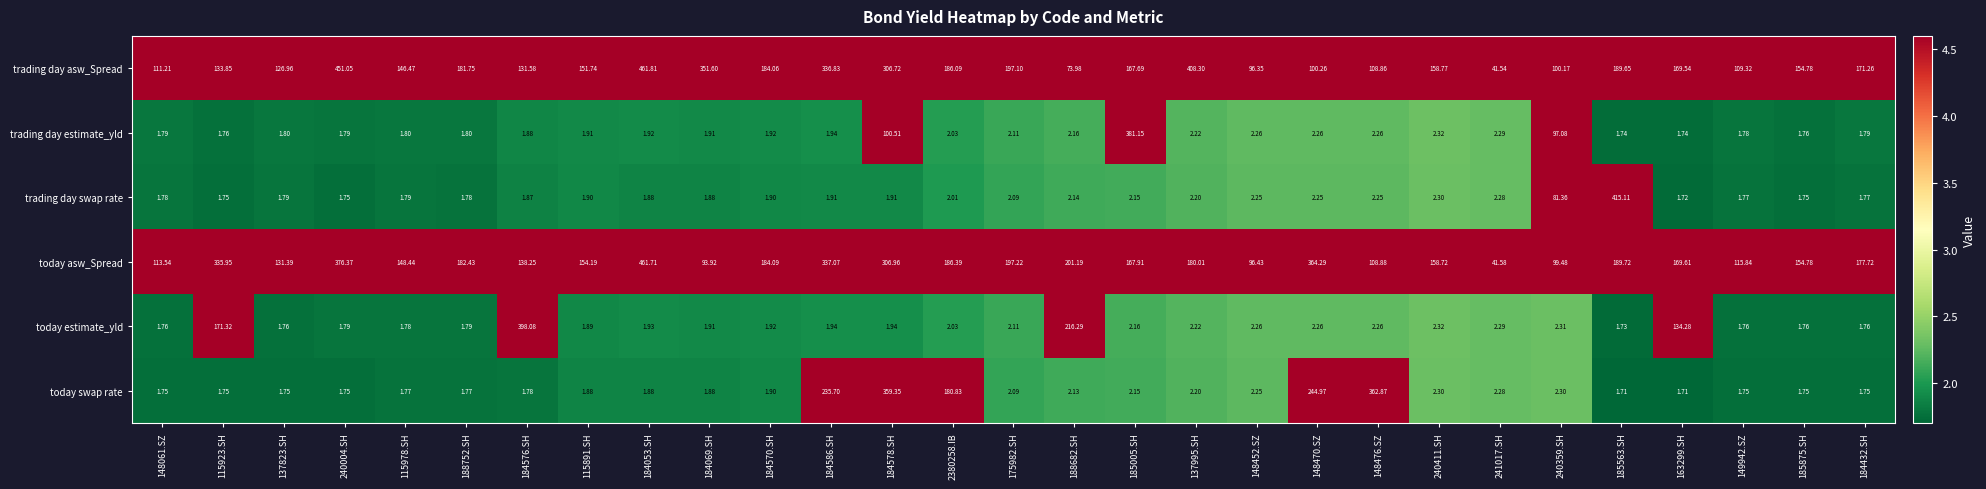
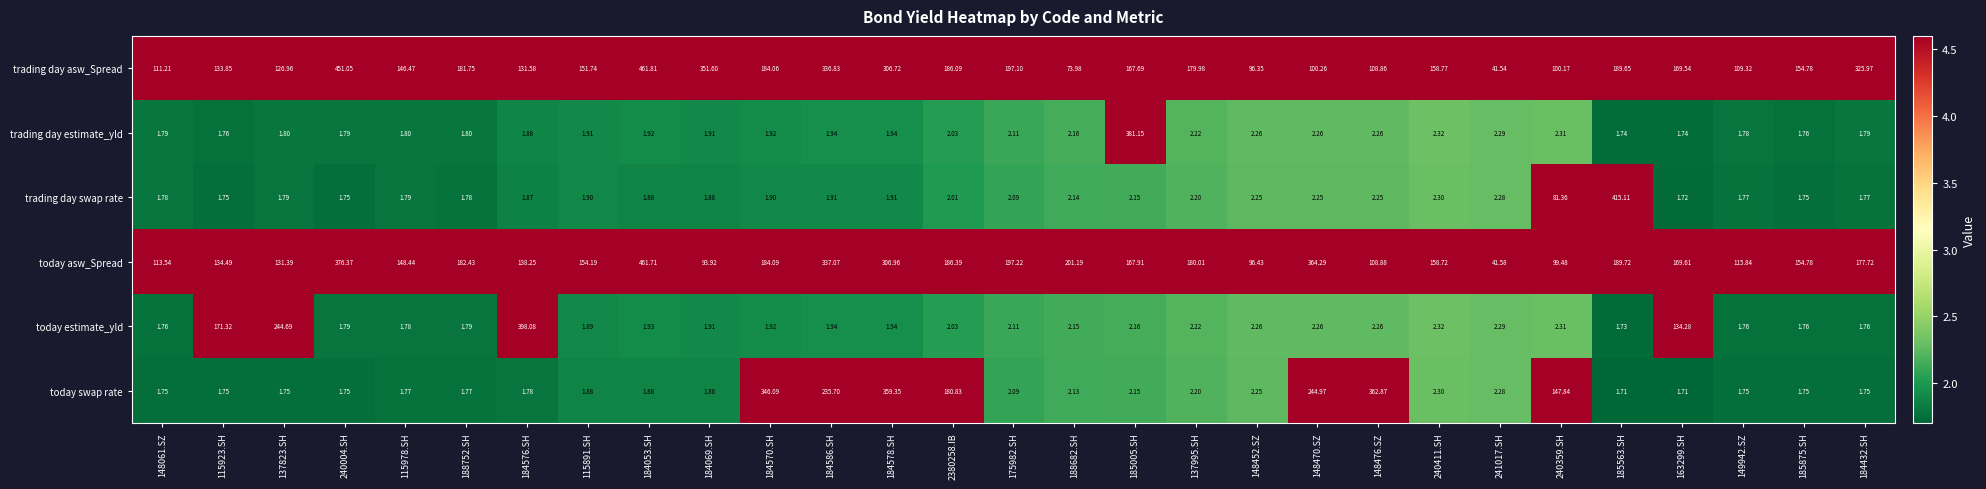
  {
    "trading day asw_Spread": {
      "148061.SZ": 111.21,
      "115923.SH": 133.85,
      "137823.SH": 126.96,
      "240004.SH": 451.05,
      "115978.SH": 146.47,
      "188752.SH": 181.75,
      "184576.SH": 131.58,
      "115891.SH": 151.74,
      "184053.SH": 461.81,
      "184069.SH": 351.60,
      "184570.SH": 184.06,
      "184586.SH": 336.83,
      "184578.SH": 306.72,
      "2380258.IB": 186.09,
      "175982.SH": 197.10,
      "188682.SH": 73.98,
      "185005.SH": 167.69,
-     "137995.SH": 408.30,
+     "137995.SH": 179.98,
      "148452.SZ": 96.35,
      "148470.SZ": 100.26,
      "148476.SZ": 108.86,
      "240411.SH": 158.77,
      "241017.SH": 41.54,
      "240359.SH": 100.17,
      "185563.SH": 189.65,
      "163299.SH": 169.54,
      "149942.SZ": 109.32,
      "185875.SH": 154.78,
-     "184432.SH": 171.26
+     "184432.SH": 325.97
    },
    "trading day estimate_yld": {
      "148061.SZ": 1.79,
      "115923.SH": 1.76,
      "137823.SH": 1.80,
      "240004.SH": 1.79,
      "115978.SH": 1.80,
      "188752.SH": 1.80,
      "184576.SH": 1.88,
      "115891.SH": 1.91,
      "184053.SH": 1.92,
      "184069.SH": 1.91,
      "184570.SH": 1.92,
      "184586.SH": 1.94,
-     "184578.SH": 100.51,
+     "184578.SH": 1.94,
      "2380258.IB": 2.03,
      "175982.SH": 2.11,
      "188682.SH": 2.16,
      "185005.SH": 381.15,
      "137995.SH": 2.22,
      "148452.SZ": 2.26,
      "148470.SZ": 2.26,
      "148476.SZ": 2.26,
      "240411.SH": 2.32,
      "241017.SH": 2.29,
-     "240359.SH": 97.08,
+     "240359.SH": 2.31,
      "185563.SH": 1.74,
      "163299.SH": 1.74,
      "149942.SZ": 1.78,
      "185875.SH": 1.76,
      "184432.SH": 1.79
    },
    "trading day swap rate": {
      "148061.SZ": 1.78,
      "115923.SH": 1.75,
      "137823.SH": 1.79,
      "240004.SH": 1.75,
      "115978.SH": 1.79,
      "188752.SH": 1.78,
      "184576.SH": 1.87,
      "115891.SH": 1.90,
      "184053.SH": 1.88,
      "184069.SH": 1.88,
      "184570.SH": 1.90,
      "184586.SH": 1.91,
      "184578.SH": 1.91,
      "2380258.IB": 2.01,
      "175982.SH": 2.09,
      "188682.SH": 2.14,
      "185005.SH": 2.15,
      "137995.SH": 2.20,
      "148452.SZ": 2.25,
      "148470.SZ": 2.25,
      "148476.SZ": 2.25,
      "240411.SH": 2.30,
      "241017.SH": 2.28,
      "240359.SH": 81.36,
      "185563.SH": 415.11,
      "163299.SH": 1.72,
      "149942.SZ": 1.77,
      "185875.SH": 1.75,
      "184432.SH": 1.77
    },
    "today asw_Spread": {
      "148061.SZ": 113.54,
-     "115923.SH": 335.95,
+     "115923.SH": 134.49,
      "137823.SH": 131.39,
      "240004.SH": 376.37,
      "115978.SH": 148.44,
      "188752.SH": 182.43,
      "184576.SH": 138.25,
      "115891.SH": 154.19,
      "184053.SH": 461.71,
      "184069.SH": 93.92,
      "184570.SH": 184.09,
      "184586.SH": 337.07,
      "184578.SH": 306.96,
      "2380258.IB": 186.39,
      "175982.SH": 197.22,
      "188682.SH": 201.19,
      "185005.SH": 167.91,
      "137995.SH": 180.01,
      "148452.SZ": 96.43,
      "148470.SZ": 364.29,
      "148476.SZ": 108.88,
      "240411.SH": 158.72,
      "241017.SH": 41.58,
      "240359.SH": 99.48,
      "185563.SH": 189.72,
      "163299.SH": 169.61,
      "149942.SZ": 115.84,
      "185875.SH": 154.78,
      "184432.SH": 177.72
    },
    "today estimate_yld": {
      "148061.SZ": 1.76,
      "115923.SH": 171.32,
-     "137823.SH": 1.76,
+     "137823.SH": 244.69,
      "240004.SH": 1.79,
      "115978.SH": 1.78,
      "188752.SH": 1.79,
      "184576.SH": 398.08,
      "115891.SH": 1.89,
      "184053.SH": 1.93,
      "184069.SH": 1.91,
      "184570.SH": 1.92,
      "184586.SH": 1.94,
      "184578.SH": 1.94,
      "2380258.IB": 2.03,
      "175982.SH": 2.11,
-     "188682.SH": 216.29,
+     "188682.SH": 2.15,
      "185005.SH": 2.16,
      "137995.SH": 2.22,
      "148452.SZ": 2.26,
      "148470.SZ": 2.26,
      "148476.SZ": 2.26,
      "240411.SH": 2.32,
      "241017.SH": 2.29,
      "240359.SH": 2.31,
      "185563.SH": 1.73,
      "163299.SH": 134.28,
      "149942.SZ": 1.76,
      "185875.SH": 1.76,
      "184432.SH": 1.76
    },
    "today swap rate": {
      "148061.SZ": 1.75,
      "115923.SH": 1.75,
      "137823.SH": 1.75,
      "240004.SH": 1.75,
      "115978.SH": 1.77,
      "188752.SH": 1.77,
      "184576.SH": 1.78,
      "115891.SH": 1.88,
      "184053.SH": 1.88,
      "184069.SH": 1.88,
-     "184570.SH": 1.90,
+     "184570.SH": 346.09,
      "184586.SH": 235.70,
      "184578.SH": 359.35,
      "2380258.IB": 180.83,
      "175982.SH": 2.09,
      "188682.SH": 2.13,
      "185005.SH": 2.15,
      "137995.SH": 2.20,
      "148452.SZ": 2.25,
      "148470.SZ": 244.97,
      "148476.SZ": 362.87,
      "240411.SH": 2.30,
      "241017.SH": 2.28,
-     "240359.SH": 2.30,
+     "240359.SH": 147.84,
      "185563.SH": 1.71,
      "163299.SH": 1.71,
      "149942.SZ": 1.75,
      "185875.SH": 1.75,
      "184432.SH": 1.75
    }
  }
